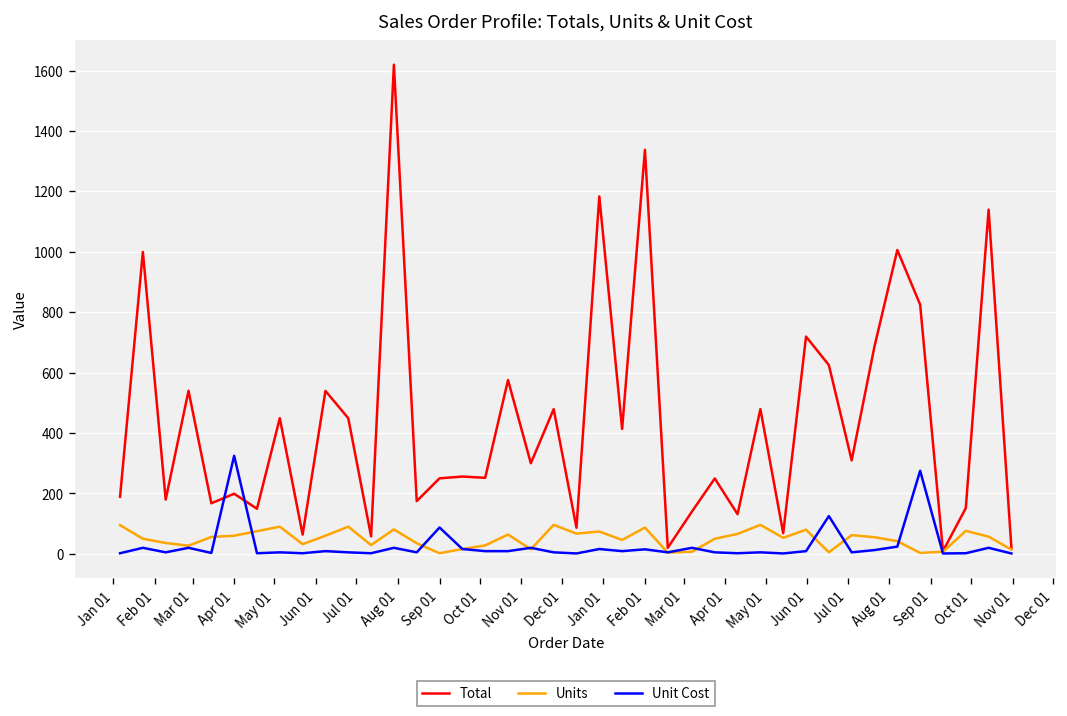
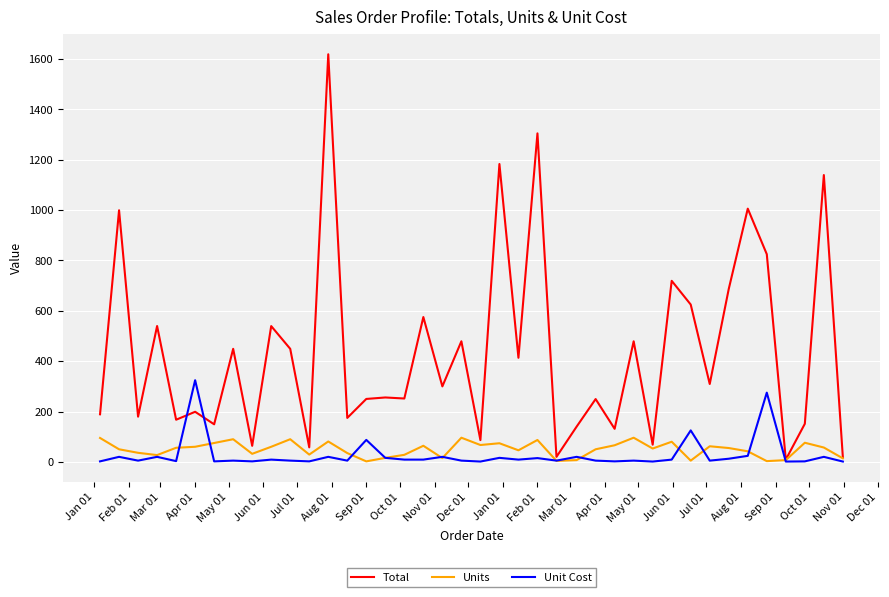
  {
    "Total": {
      "Apr 01": 200,
      "Sep 01": 250,
-     "Feb 01": 1340
+     "Feb 01": 1310
    },
    "Units": {
      "Apr 01": 60,
      "Sep 01": 0,
      "Feb 01": 90
    },
    "Unit Cost": {
      "Apr 01": 320,
      "Sep 01": 90,
      "Feb 01": 20
    }
  }
